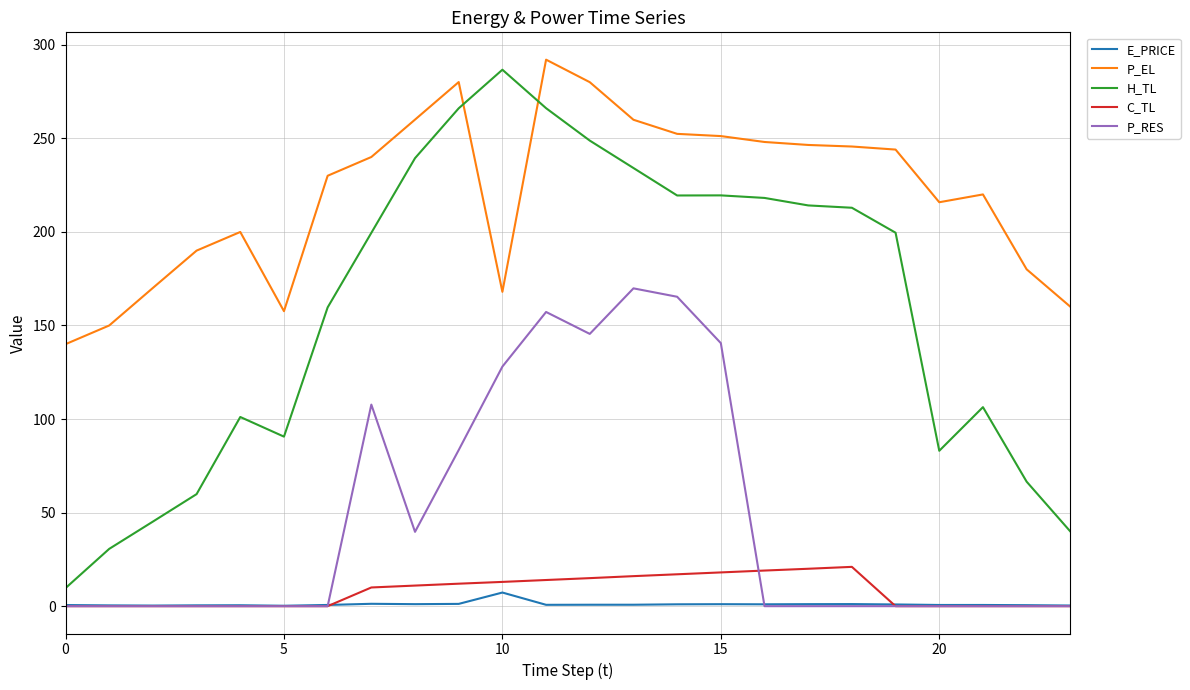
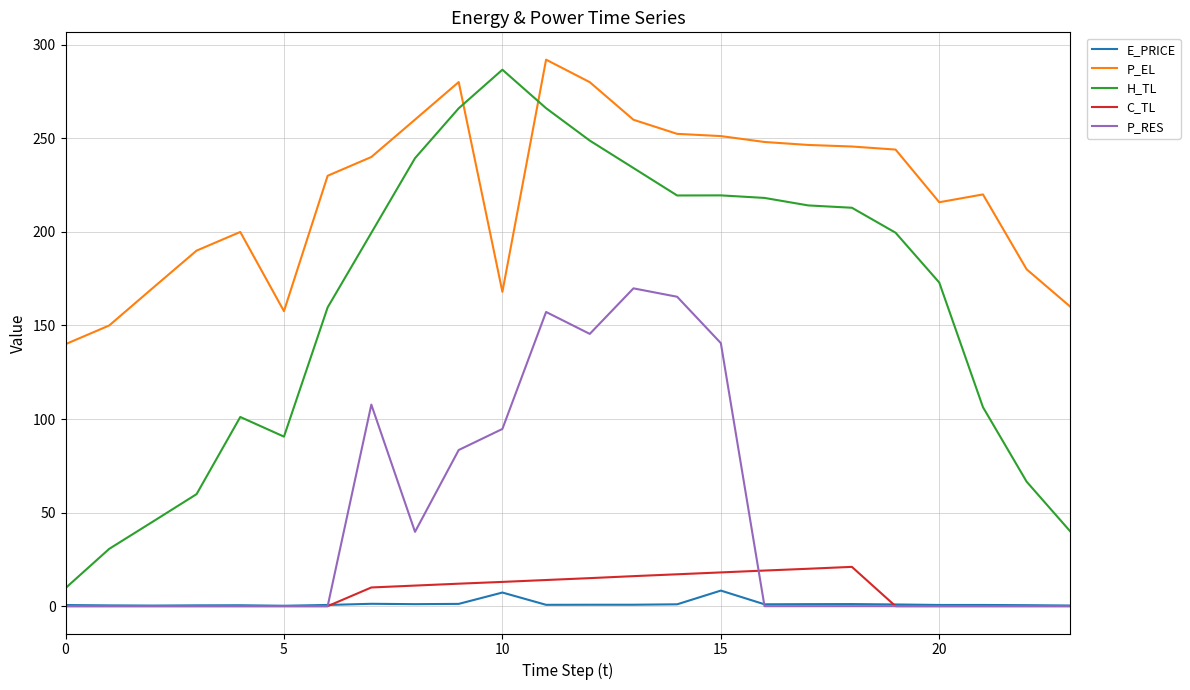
  {
    "E_PRICE": {
      "10": 7,
-     "15": 1
+     "15": 8
    },
    "P_EL": {
      "0": 140,
      "5": 158,
      "10": 168,
      "15": 251,
      "20": 216
    },
    "H_TL": {
      "0": 10,
      "5": 91,
      "10": 287,
      "15": 219,
-     "20": 83
+     "20": 173
    },
    "C_TL": {
      "10": 13,
      "15": 18
    },
    "P_RES": {
-     "10": 128,
+     "10": 95,
      "15": 141
    }
  }
